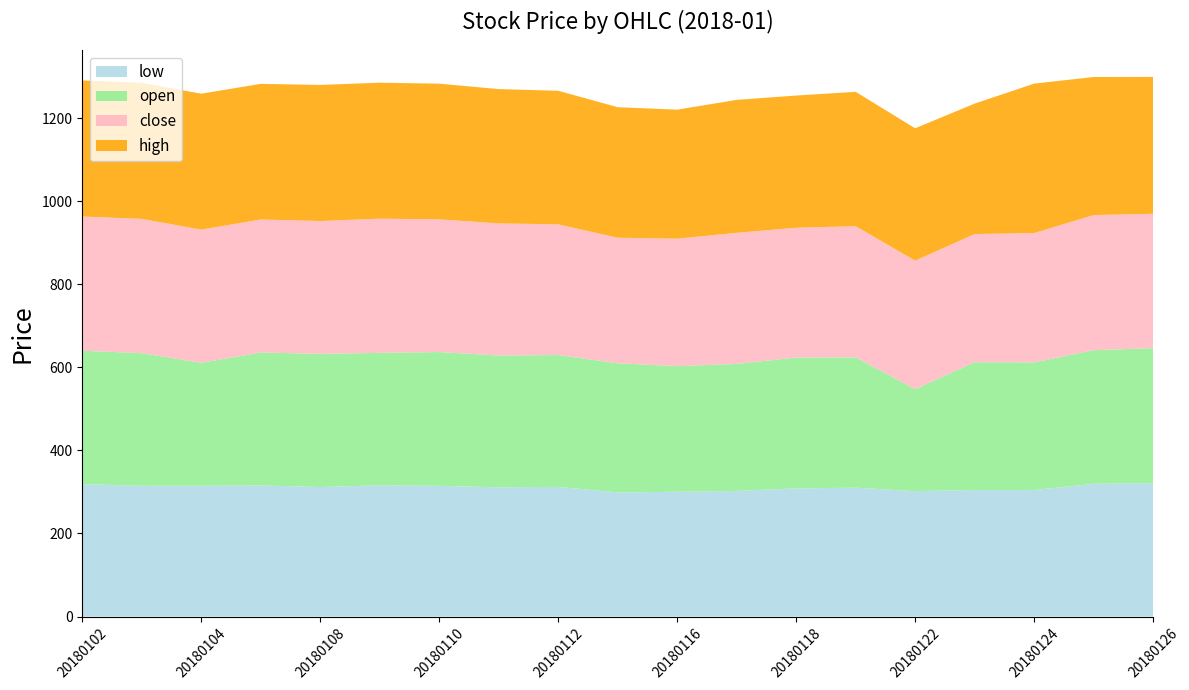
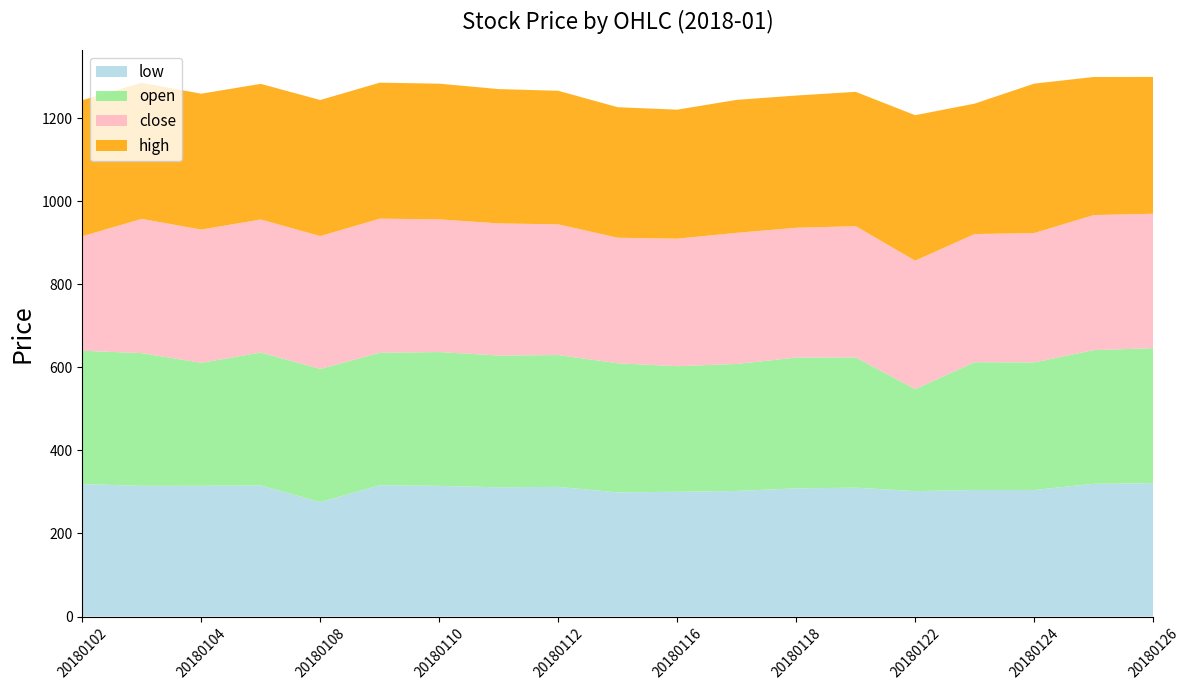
  {
    "low": {
      "20180102": 320,
      "20180104": 310,
-     "20180108": 310,
+     "20180108": 280,
      "20180110": 310,
      "20180112": 310,
      "20180116": 300,
      "20180118": 310,
      "20180122": 300,
      "20180124": 300,
      "20180126": 320
    },
    "open": {
      "20180102": 320,
      "20180104": 300,
      "20180108": 320,
      "20180110": 320,
      "20180112": 320,
      "20180116": 300,
      "20180118": 320,
      "20180122": 250,
      "20180124": 310,
      "20180126": 330
    },
    "close": {
-     "20180102": 320,
+     "20180102": 280,
      "20180104": 320,
      "20180108": 320,
      "20180110": 320,
      "20180112": 310,
      "20180116": 310,
      "20180118": 310,
      "20180122": 310,
      "20180124": 310,
      "20180126": 320
    },
    "high": {
      "20180102": 330,
      "20180104": 330,
      "20180108": 330,
      "20180110": 330,
      "20180112": 320,
      "20180116": 310,
      "20180118": 320,
-     "20180122": 320,
+     "20180122": 350,
      "20180124": 360,
      "20180126": 330
    }
  }
